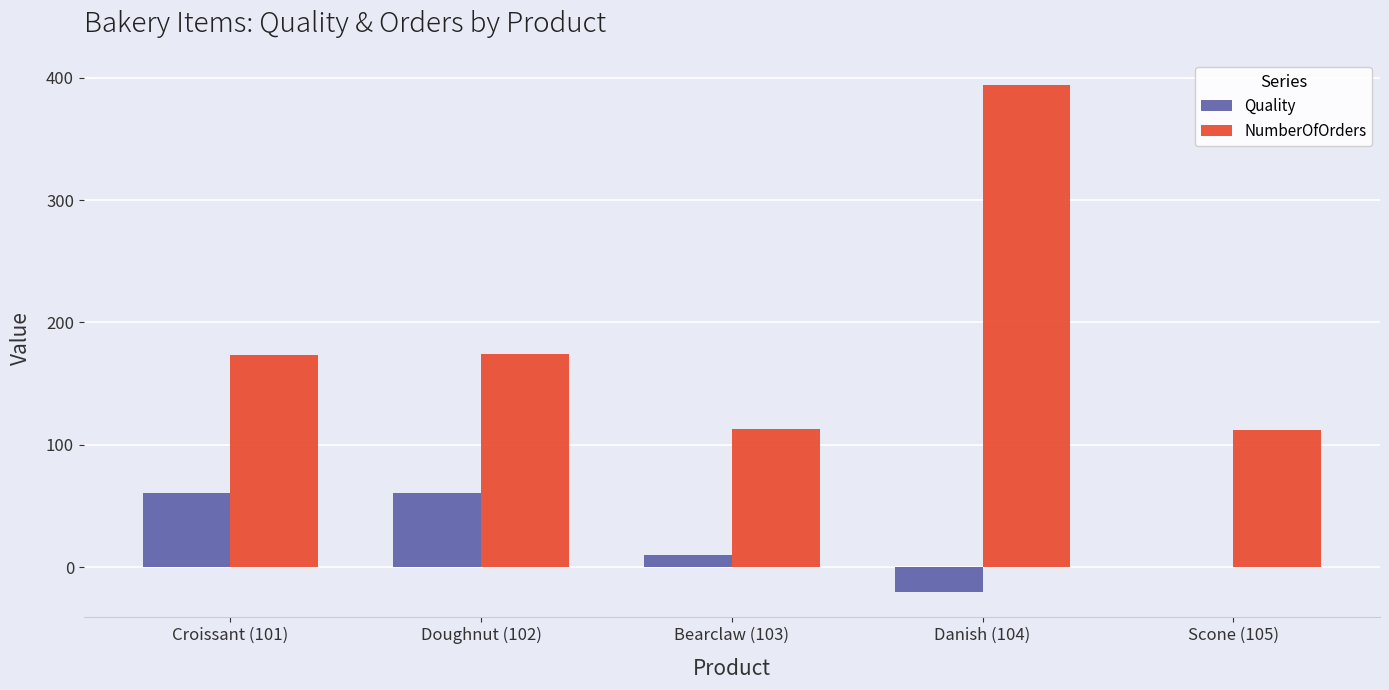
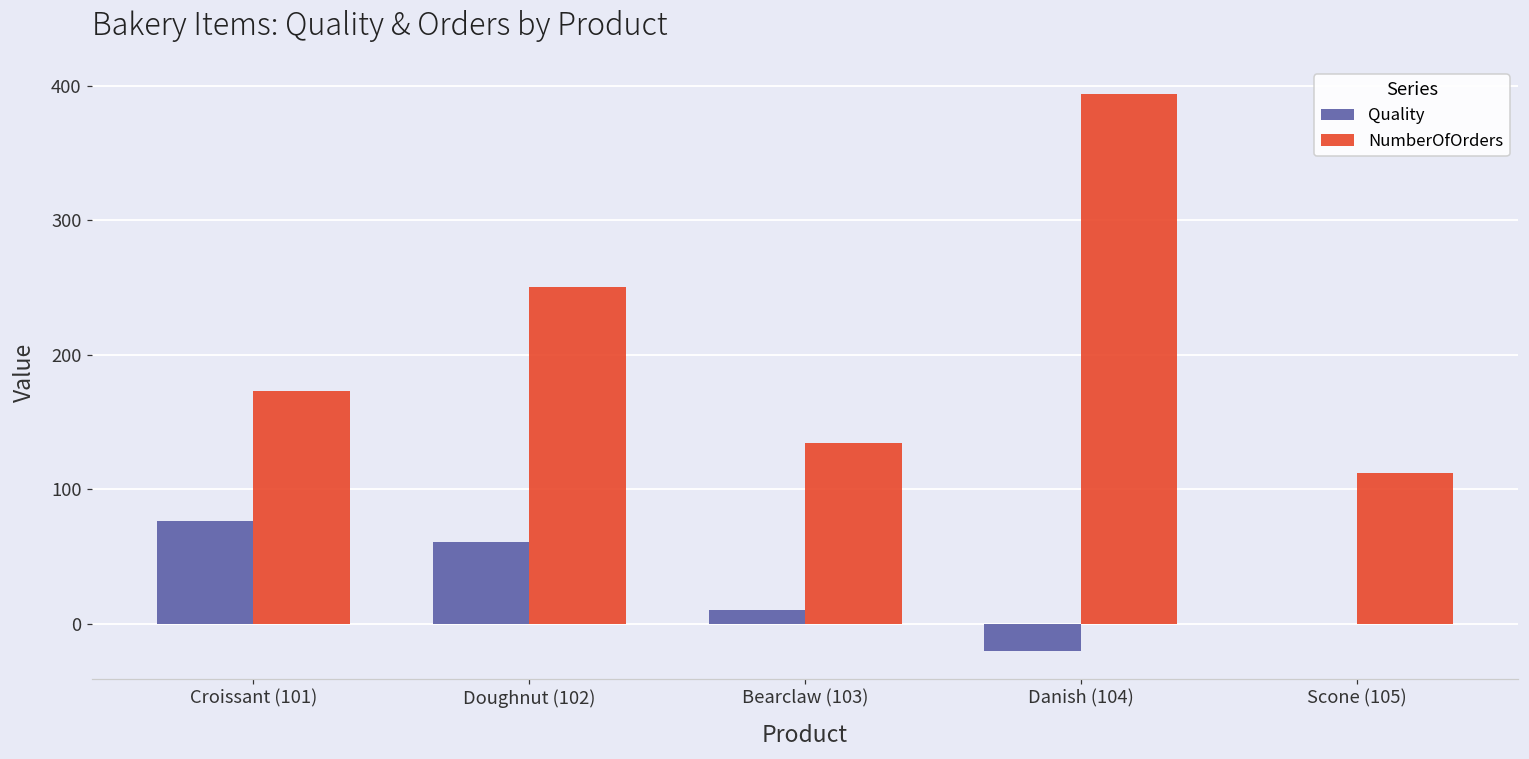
  {
    "Quality": {
-     "Croissant (101)": 60,
+     "Croissant (101)": 76,
      "Doughnut (102)": 61,
      "Bearclaw (103)": 10,
      "Danish (104)": -20,
      "Scone (105)": 0
    },
    "NumberOfOrders": {
      "Croissant (101)": 173,
-     "Doughnut (102)": 174,
-     "Bearclaw (103)": 113,
+     "Doughnut (102)": 250,
+     "Bearclaw (103)": 134,
      "Danish (104)": 394,
      "Scone (105)": 112
    }
  }
